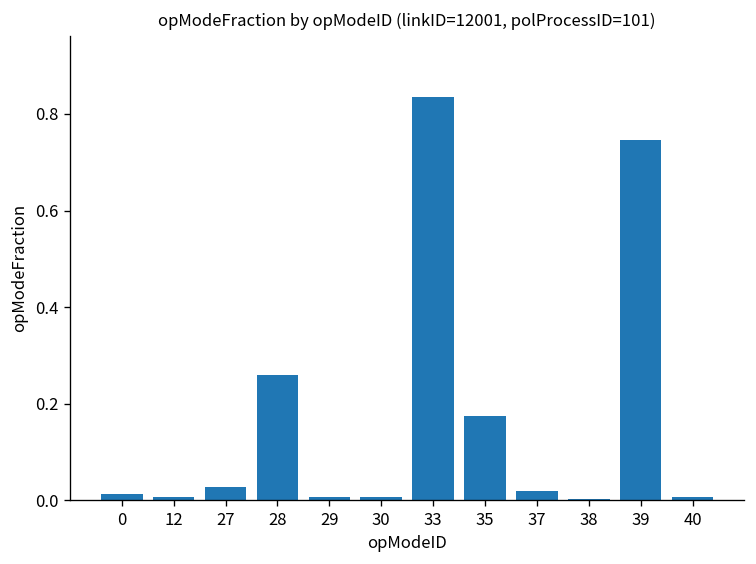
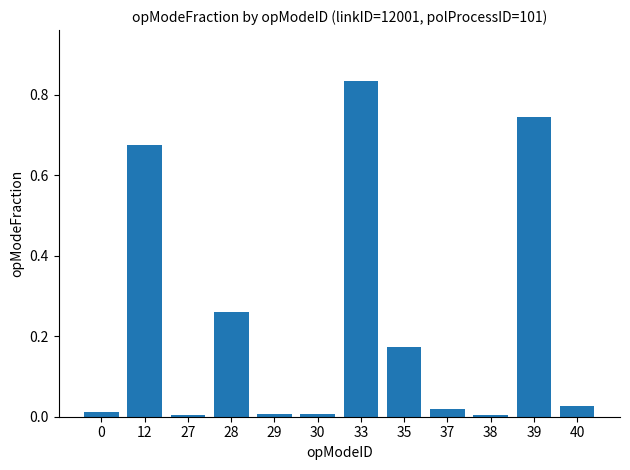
  {
    "0": 0.01,
-   "12": 0.01,
-   "27": 0.03,
+   "12": 0.68,
+   "27": 0.00,
    "28": 0.26,
    "29": 0.01,
    "30": 0.01,
    "33": 0.84,
    "35": 0.17,
    "37": 0.02,
    "39": 0.75,
-   "40": 0.01
+   "40": 0.03
  }
